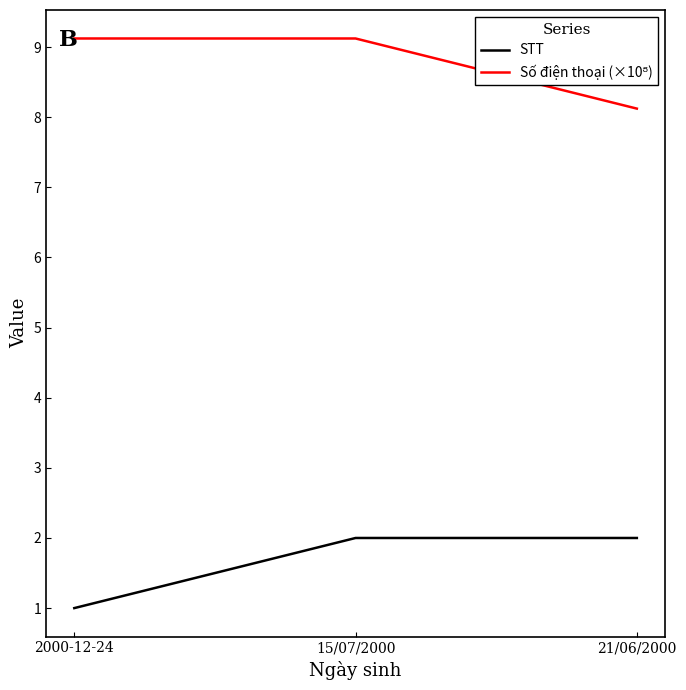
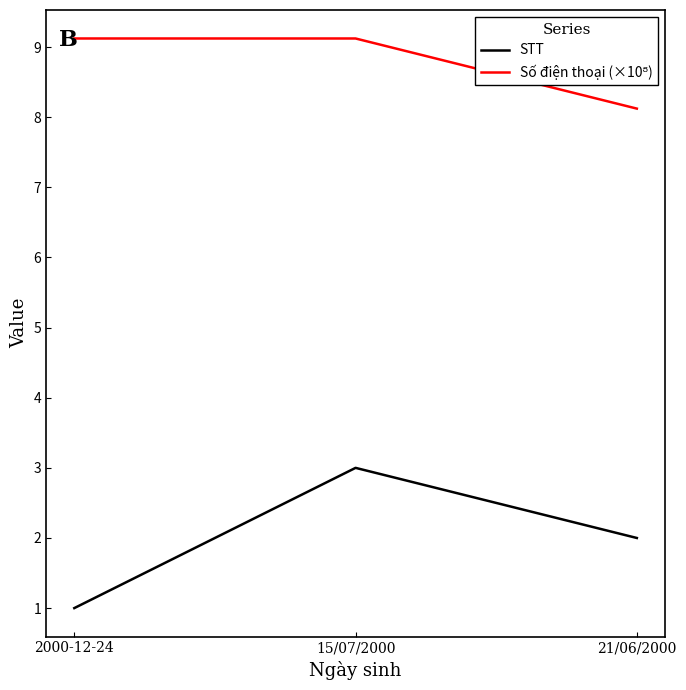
  {
    "STT": {
      "2000-12-24": 1,
-     "15/07/2000": 2,
+     "15/07/2000": 3,
      "21/06/2000": 2
    },
    "Số điện thoại (×10⁸)": {
      "2000-12-24": 9.1,
      "15/07/2000": 9.1,
      "21/06/2000": 8.1
    }
  }
